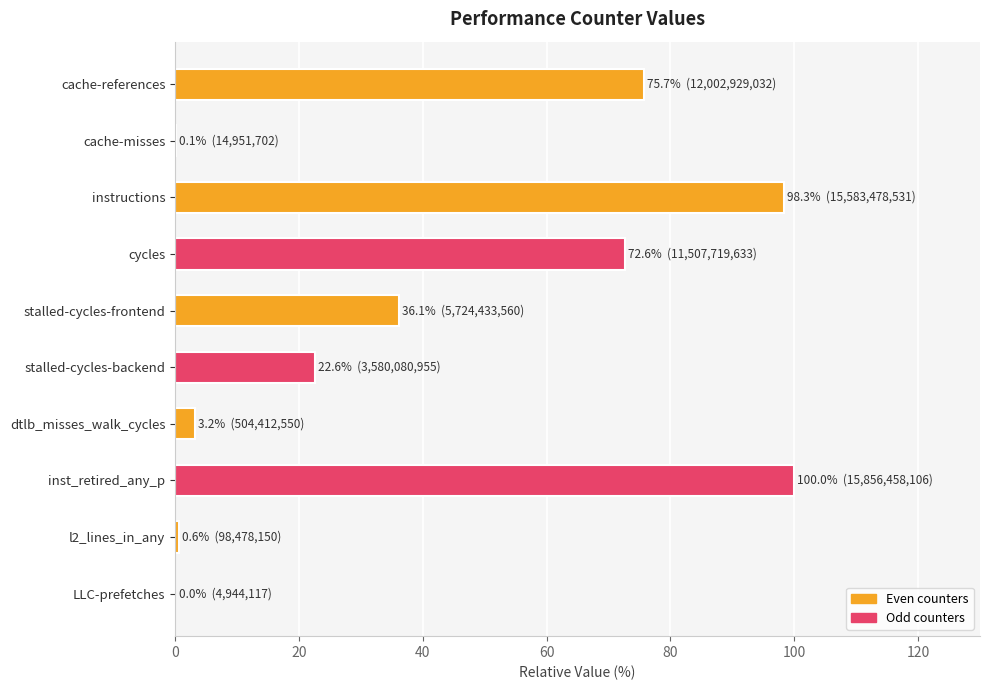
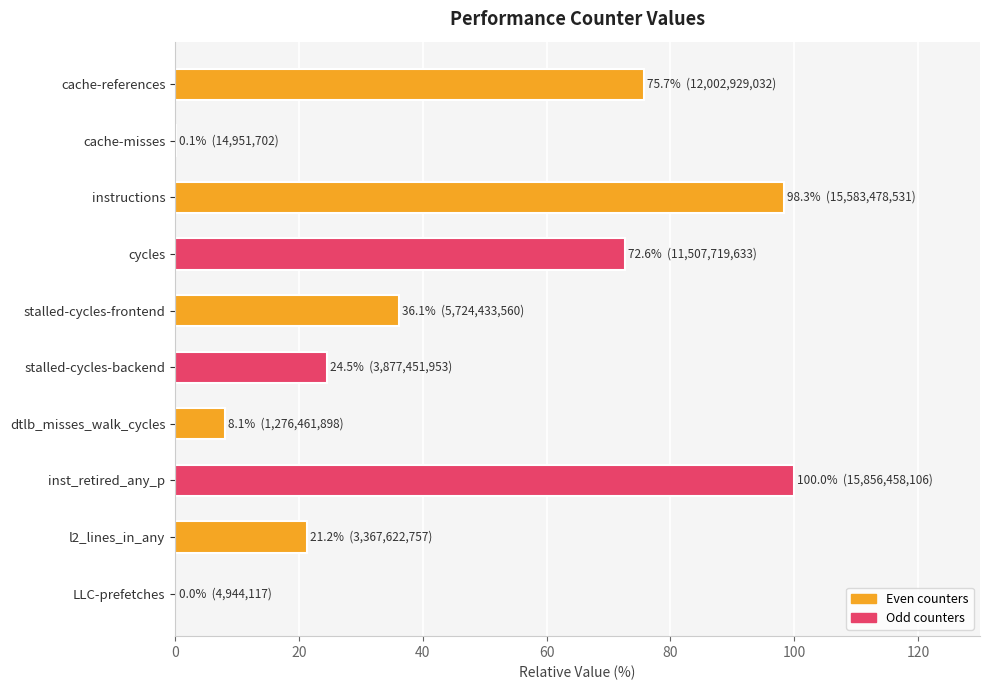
  {
    "cache-references": "75.7%",
    "cache-misses": "0.1%",
    "instructions": "98.3%",
    "cycles": "72.6%",
    "stalled-cycles-frontend": "36.1%",
-   "stalled-cycles-backend": "22.6% (3,580,080,955)",
-   "dtlb_misses_walk_cycles": "3.2% (504,412,550)",
+   "stalled-cycles-backend": "24.5% (3,877,451,953)",
+   "dtlb_misses_walk_cycles": "8.1% (1,276,461,898)",
    "inst_retired_any_p": "100.0%",
-   "l2_lines_in_any": "0.6% (98,478,150)",
+   "l2_lines_in_any": "21.2% (3,367,622,757)",
    "LLC-prefetches": "0.0%"
  }
